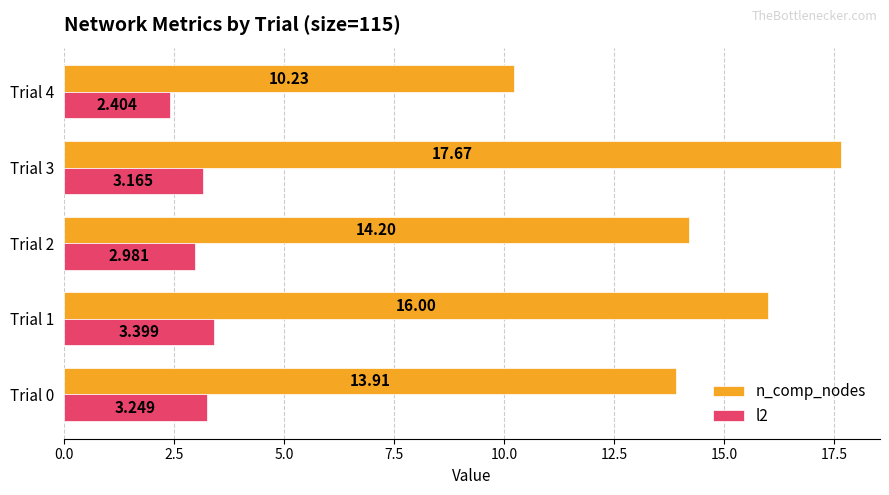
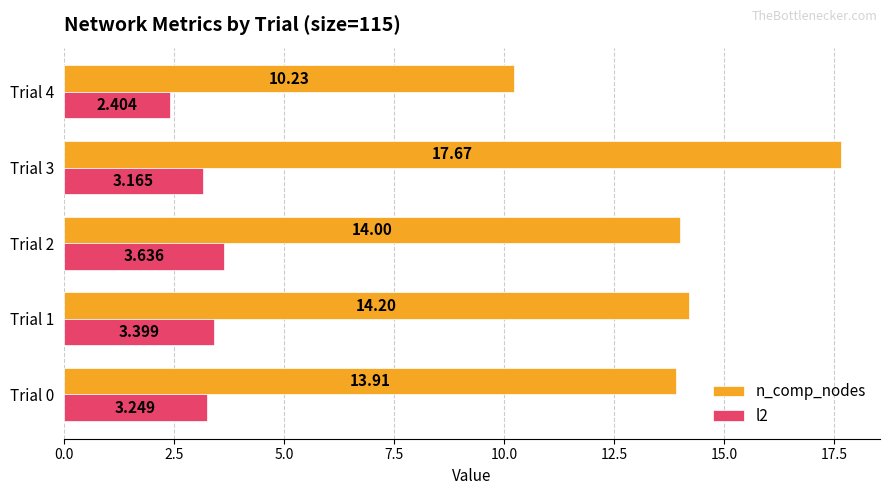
  {
    "n_comp_nodes": {
      "Trial 4": 10.23,
      "Trial 3": 17.67,
-     "Trial 2": 14.20,
-     "Trial 1": 16.00,
+     "Trial 2": 14.00,
+     "Trial 1": 14.20,
      "Trial 0": 13.91
    },
    "l2": {
      "Trial 4": 2.404,
      "Trial 3": 3.165,
-     "Trial 2": 2.981,
+     "Trial 2": 3.636,
      "Trial 1": 3.399,
      "Trial 0": 3.249
    }
  }
